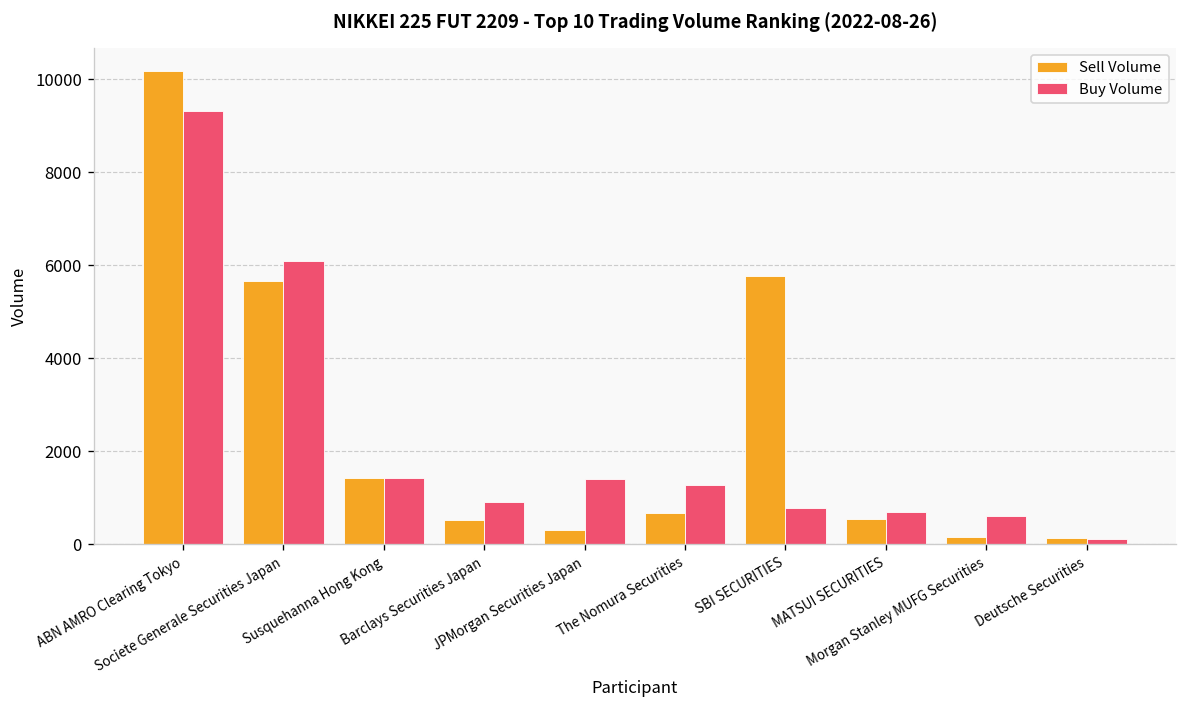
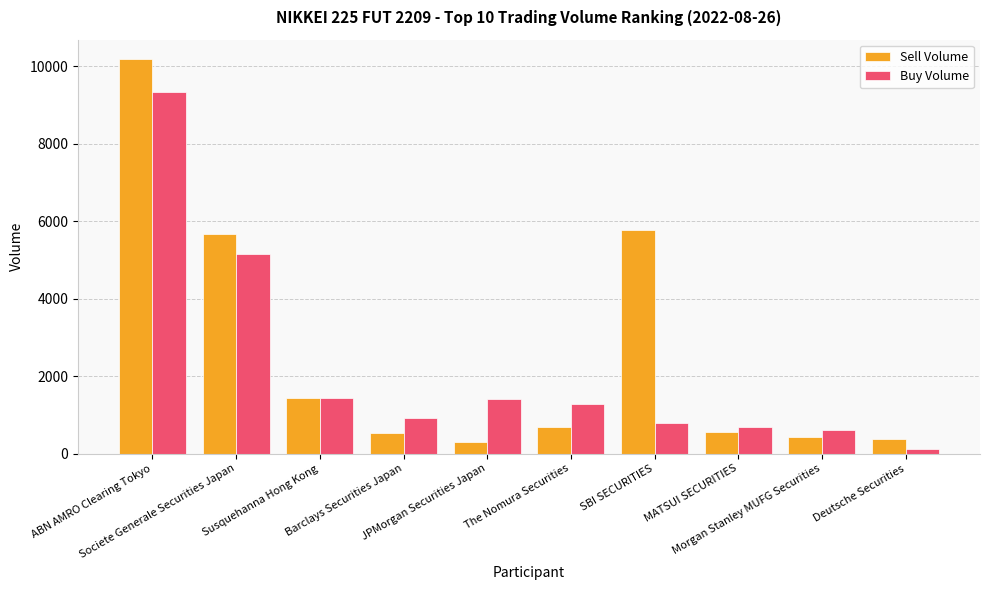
  {
    "Sell Volume": {
      "ABN AMRO Clearing Tokyo": 10200,
      "Societe Generale Securities Japan": 5700,
      "Susquehanna Hong Kong": 1400,
      "Barclays Securities Japan": 500,
      "JPMorgan Securities Japan": 300,
      "The Nomura Securities": 700,
      "SBI SECURITIES": 5800,
      "MATSUI SECURITIES": 500,
-     "Morgan Stanley MUFG Securities": 200,
-     "Deutsche Securities": 100
+     "Morgan Stanley MUFG Securities": 400,
+     "Deutsche Securities": 400
    },
    "Buy Volume": {
      "ABN AMRO Clearing Tokyo": 9300,
-     "Societe Generale Securities Japan": 6100,
+     "Societe Generale Securities Japan": 5200,
      "Susquehanna Hong Kong": 1400,
      "Barclays Securities Japan": 900,
      "JPMorgan Securities Japan": 1400,
      "The Nomura Securities": 1300,
      "SBI SECURITIES": 800,
      "MATSUI SECURITIES": 700,
      "Morgan Stanley MUFG Securities": 600,
      "Deutsche Securities": 100
    }
  }
